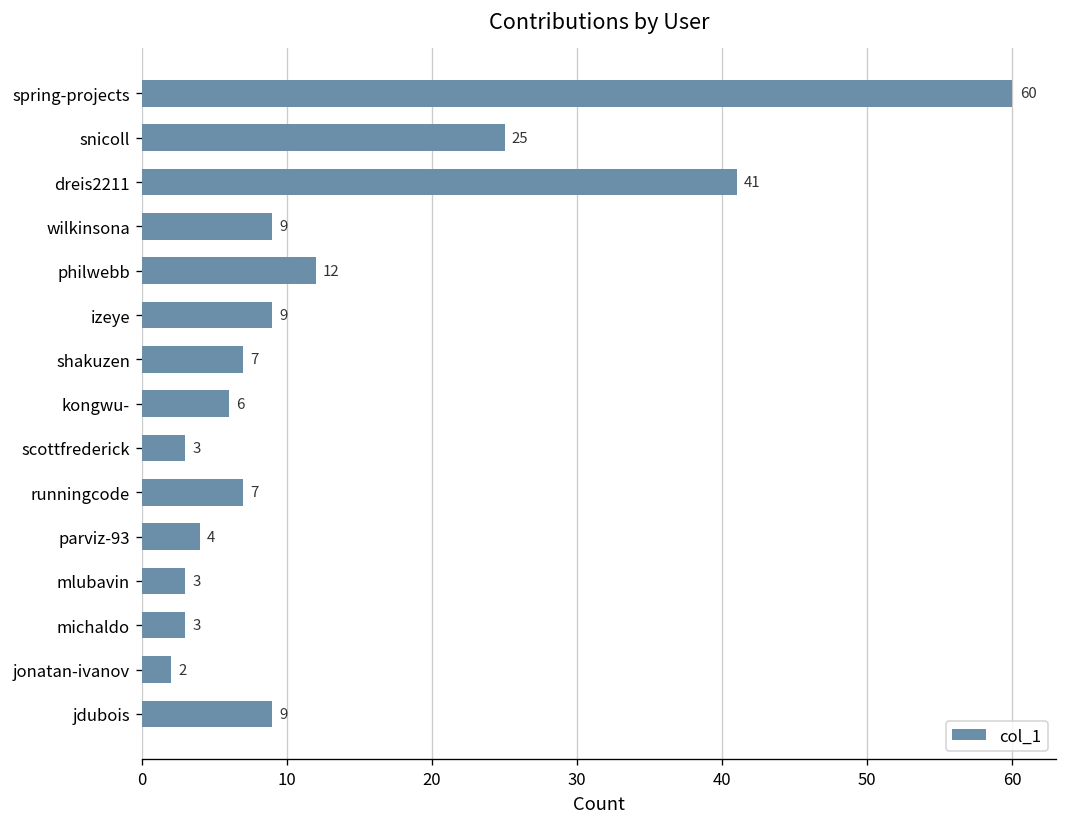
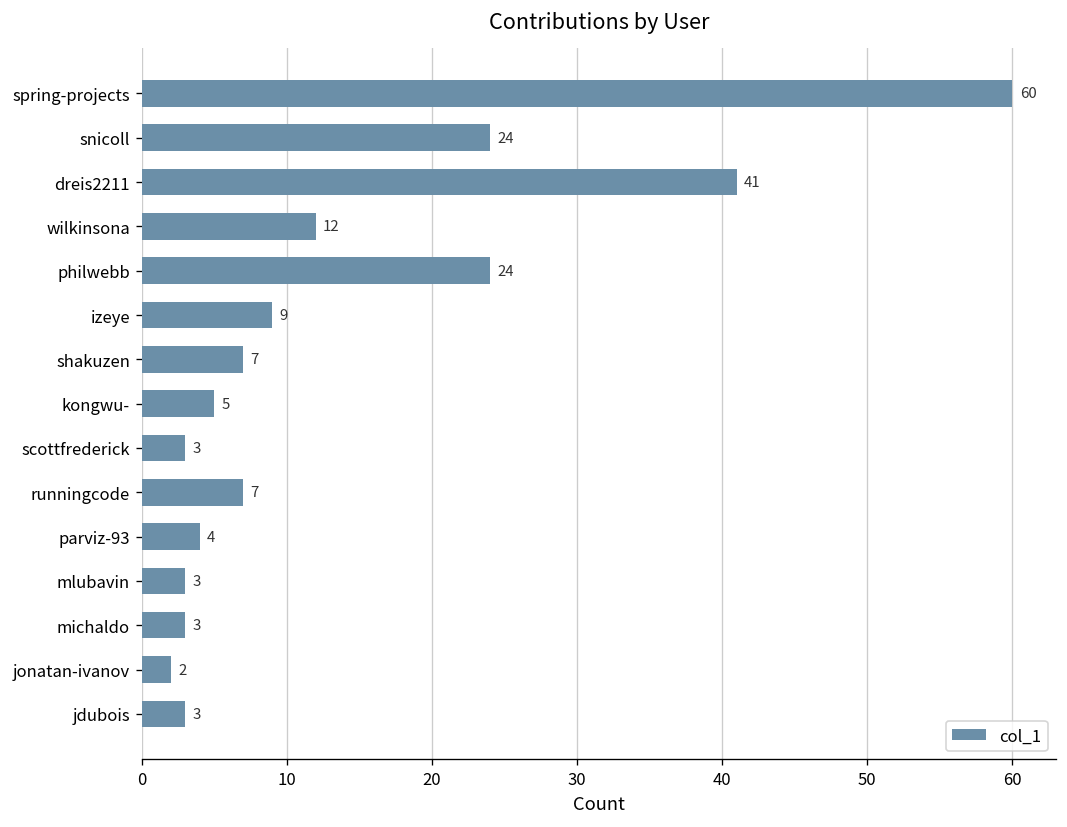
  {
    "spring-projects": 60,
-   "snicoll": 25,
+   "snicoll": 24,
    "dreis2211": 41,
-   "wilkinsona": 9,
-   "philwebb": 12,
+   "wilkinsona": 12,
+   "philwebb": 24,
    "izeye": 9,
    "shakuzen": 7,
-   "kongwu-": 6,
+   "kongwu-": 5,
    "scottfrederick": 3,
    "runningcode": 7,
    "parviz-93": 4,
    "mlubavin": 3,
    "michaldo": 3,
    "jonatan-ivanov": 2,
-   "jdubois": 9
+   "jdubois": 3
  }
